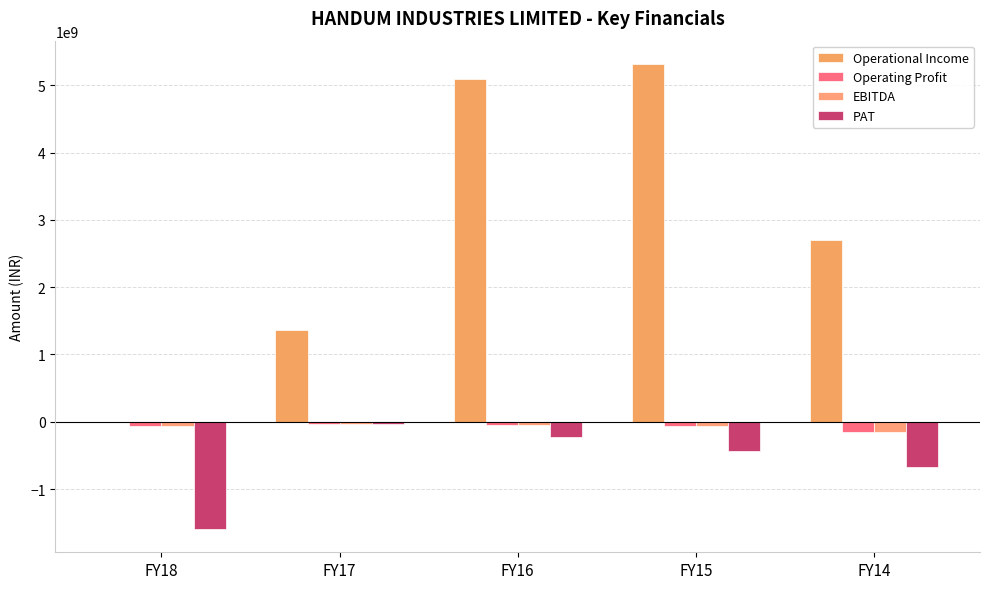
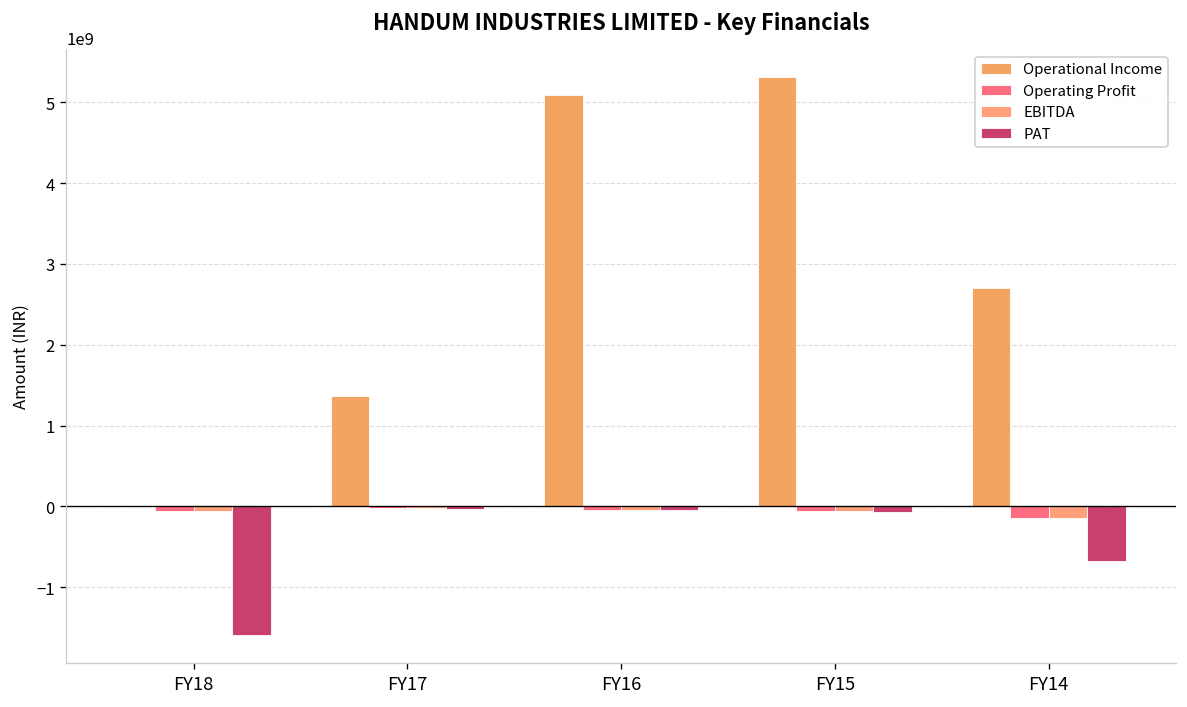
  {
    "PAT": {
      "FY18": -1600000000,
-     "FY16": -200000000,
-     "FY15": -400000000,
+     "FY16": -100000000,
+     "FY15": -100000000,
      "FY14": -700000000
    }
  }
